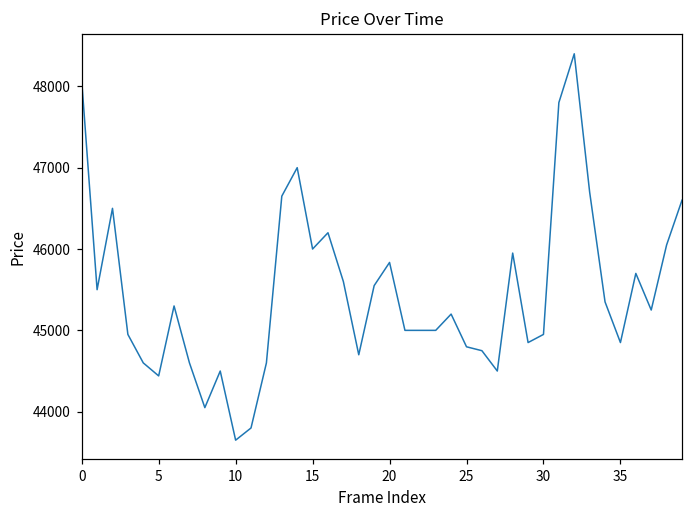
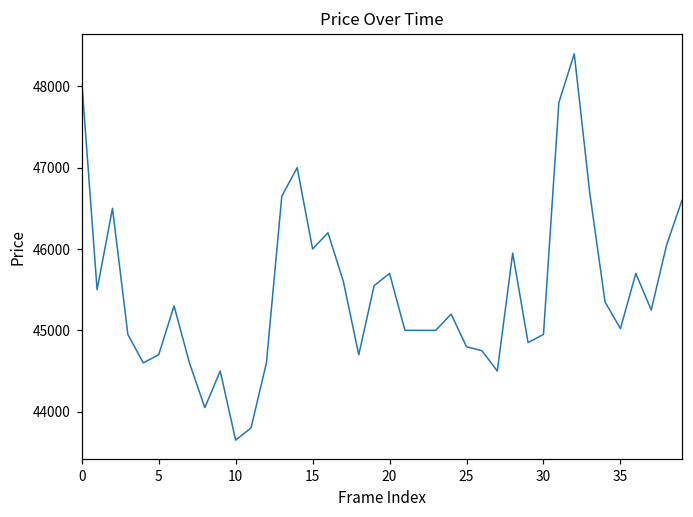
  {
    "0": 48100,
-   "5": 44400,
+   "5": 44700,
    "10": 43700,
    "15": 46000,
-   "20": 45800,
+   "20": 45700,
    "25": 44800,
    "30": 45000,
-   "35": 44900
+   "35": 45000
  }
